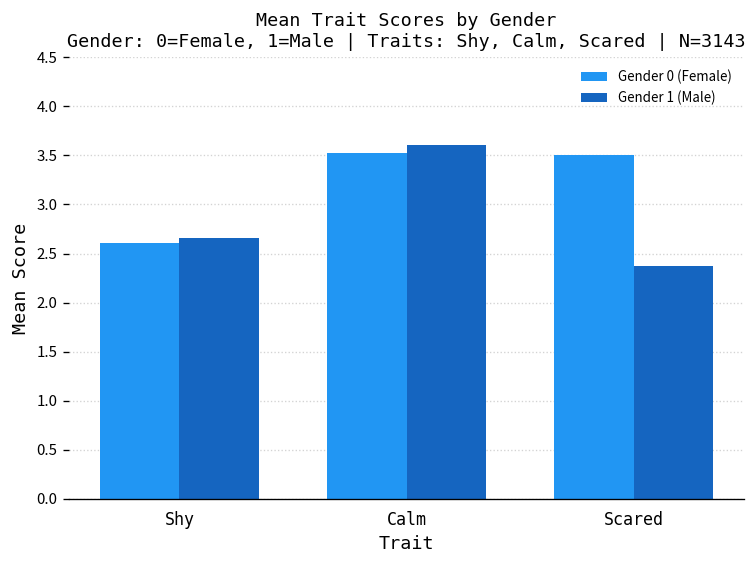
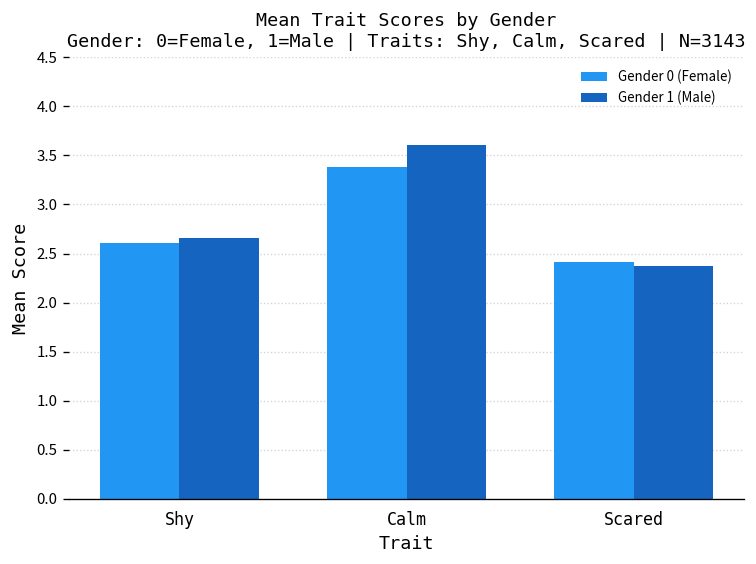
  {
    "Gender 0 (Female)": {
      "Shy": 2.6,
-     "Calm": 3.5,
-     "Scared": 3.5
+     "Calm": 3.4,
+     "Scared": 2.4
    },
    "Gender 1 (Male)": {
      "Shy": 2.7,
      "Calm": 3.6,
      "Scared": 2.4
    }
  }
